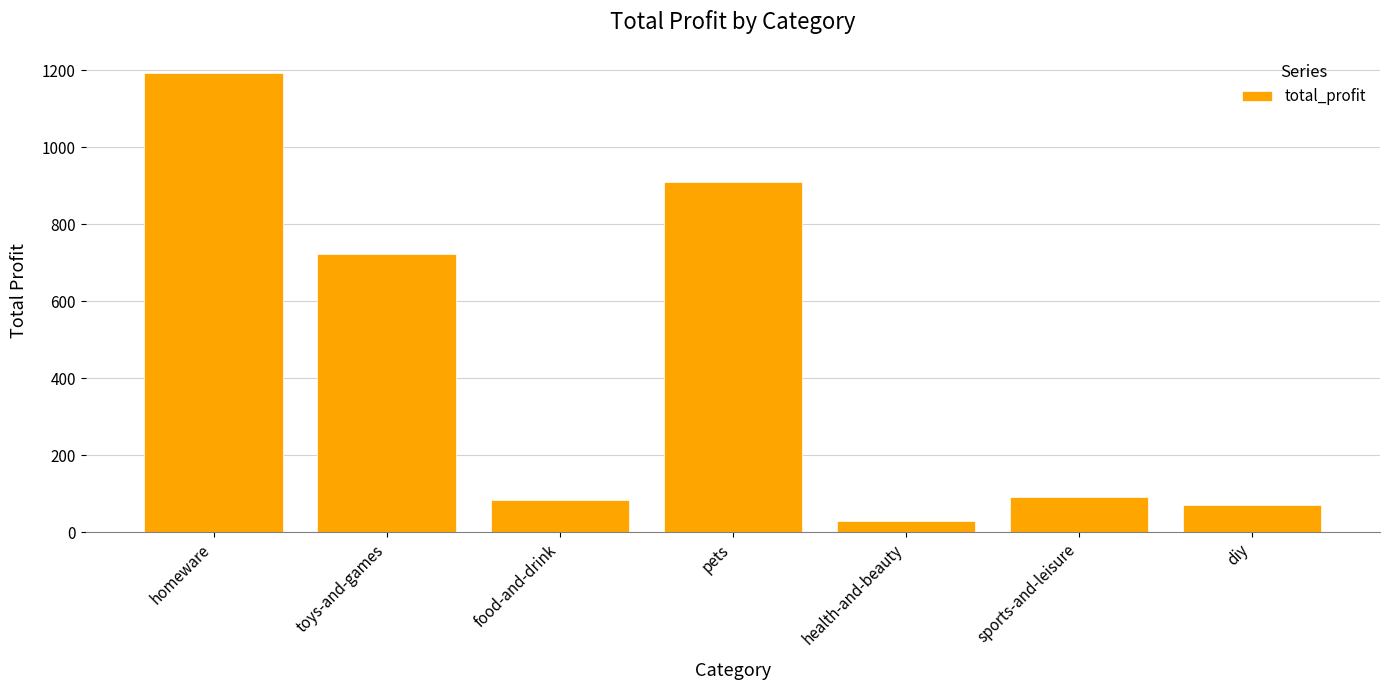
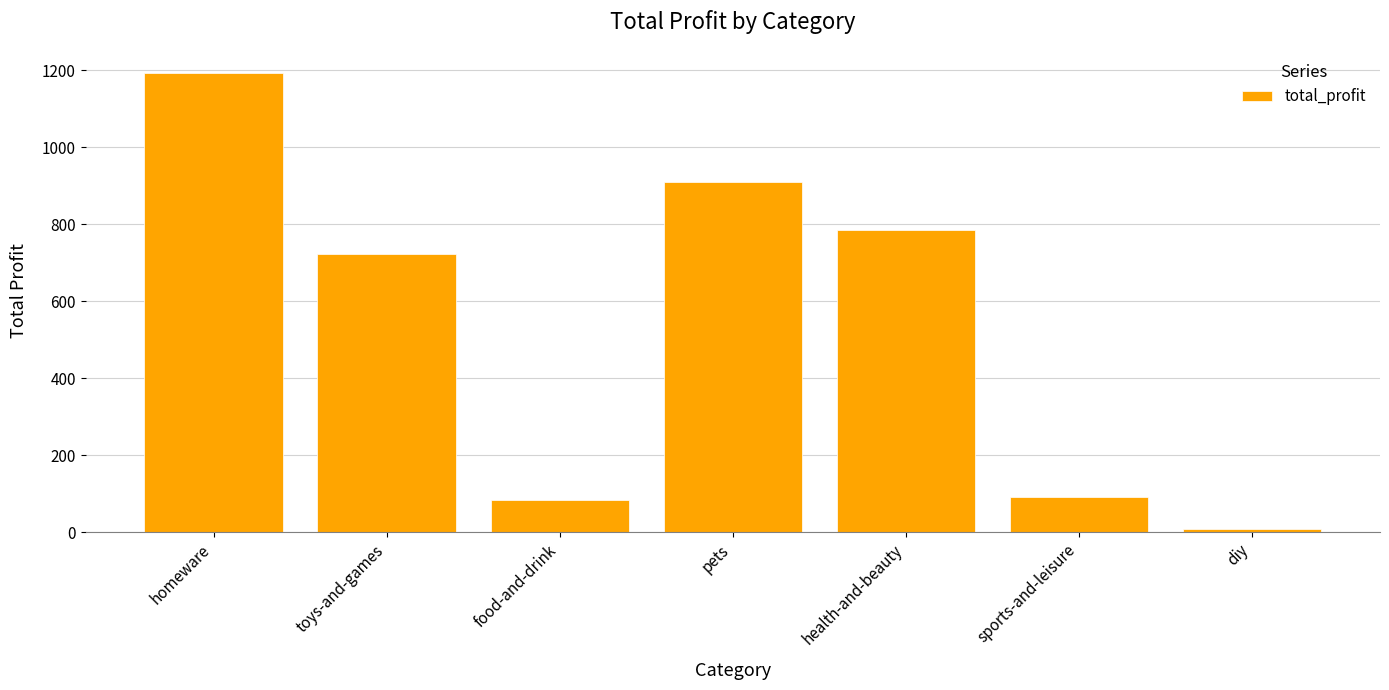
  {
    "homeware": 1190,
    "toys-and-games": 720,
    "food-and-drink": 80,
    "pets": 910,
-   "health-and-beauty": 30,
+   "health-and-beauty": 780,
    "sports-and-leisure": 90,
-   "diy": 70
+   "diy": 10
  }
